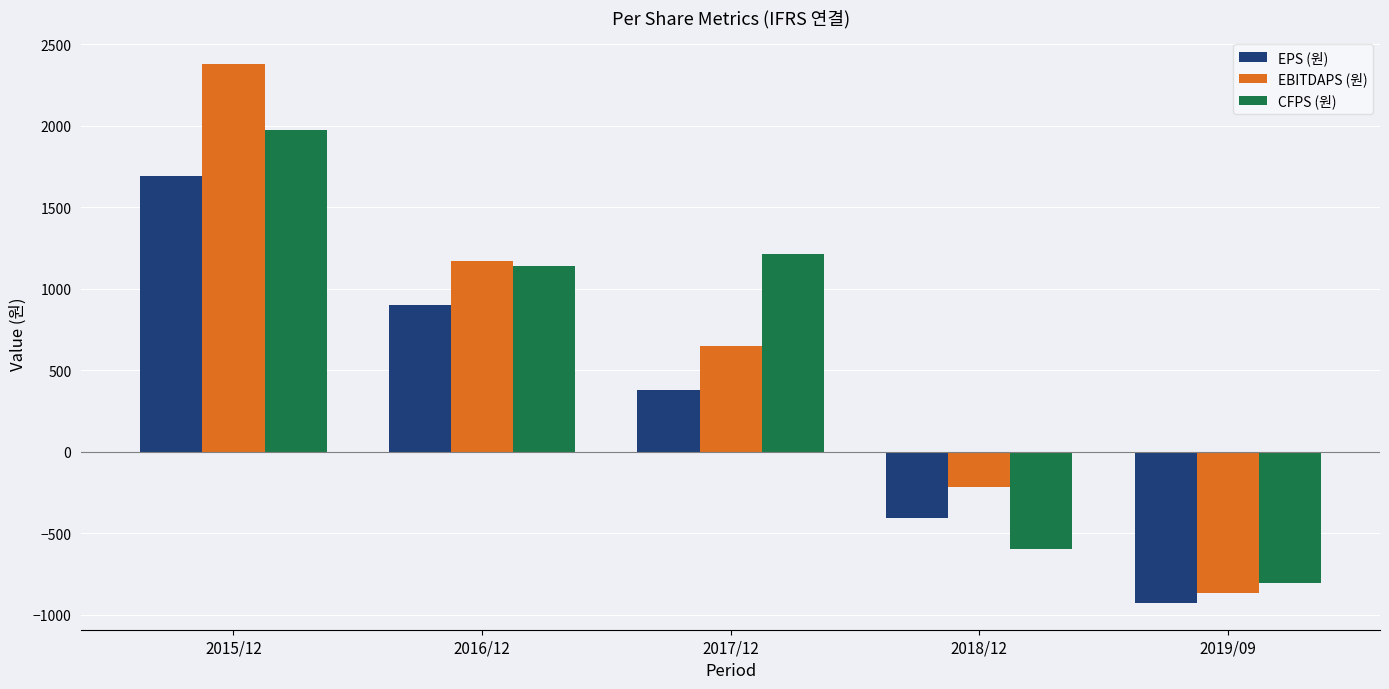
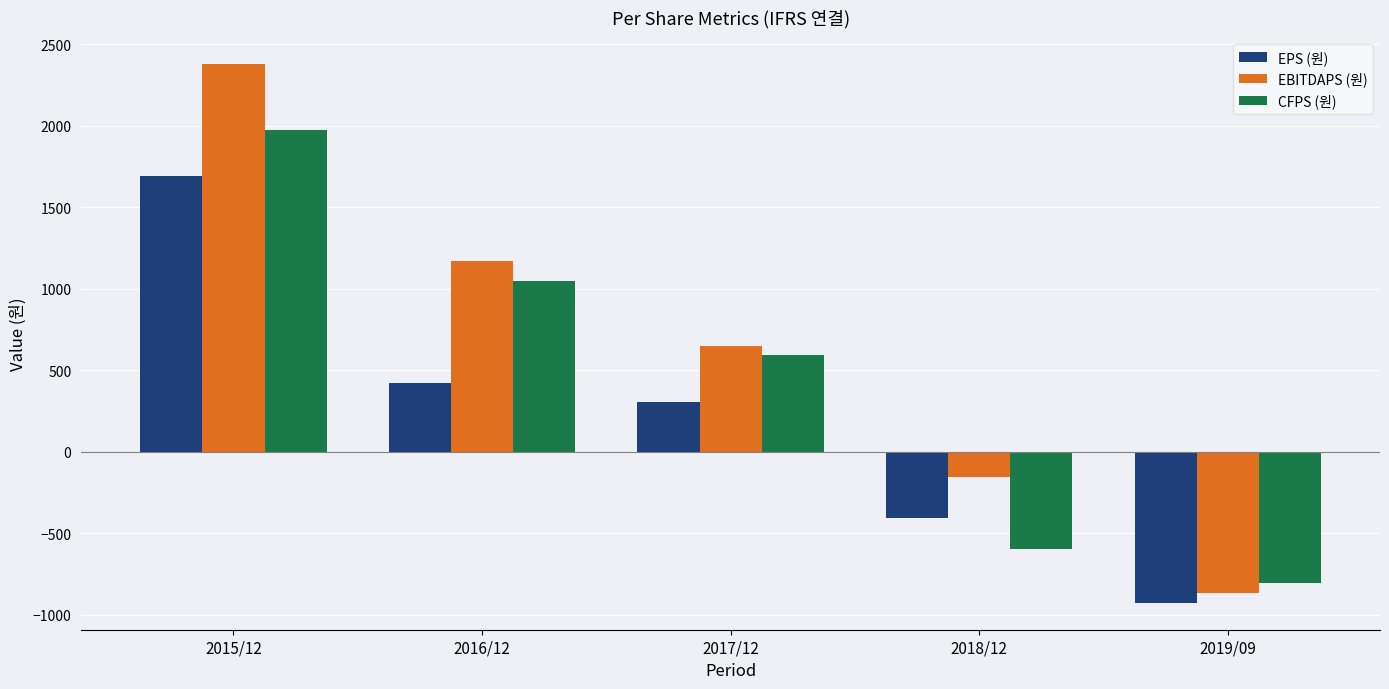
  {
    "EPS (원)": {
      "2015/12": 1700,
-     "2016/12": 900,
-     "2017/12": 380,
+     "2016/12": 430,
+     "2017/12": 300,
      "2018/12": -400,
      "2019/09": -930
    },
    "EBITDAPS (원)": {
      "2015/12": 2380,
      "2016/12": 1170,
      "2017/12": 650,
-     "2018/12": -220,
+     "2018/12": -160,
      "2019/09": -870
    },
    "CFPS (원)": {
      "2015/12": 1970,
-     "2016/12": 1140,
-     "2017/12": 1210,
+     "2016/12": 1050,
+     "2017/12": 590,
      "2018/12": -590,
      "2019/09": -810
    }
  }
